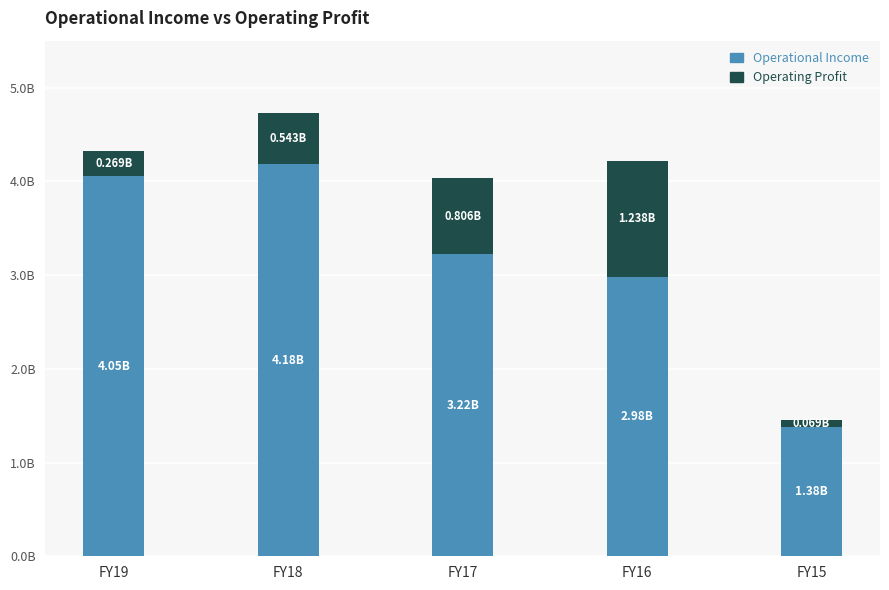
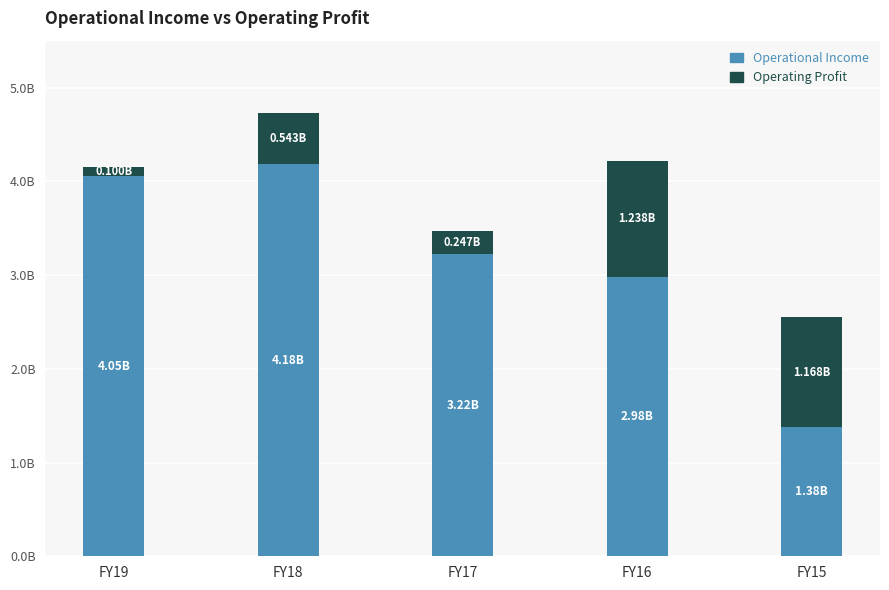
  {
    "Operational Income": {
      "FY19": "4.05B",
      "FY18": "4.18B",
      "FY17": "3.22B",
      "FY16": "2.98B",
      "FY15": "1.38B"
    },
    "Operating Profit": {
-     "FY19": "0.269B",
+     "FY19": "0.100B",
      "FY18": "0.543B",
-     "FY17": "0.806B",
+     "FY17": "0.247B",
      "FY16": "1.238B",
-     "FY15": "0.069B"
+     "FY15": "1.168B"
    }
  }
